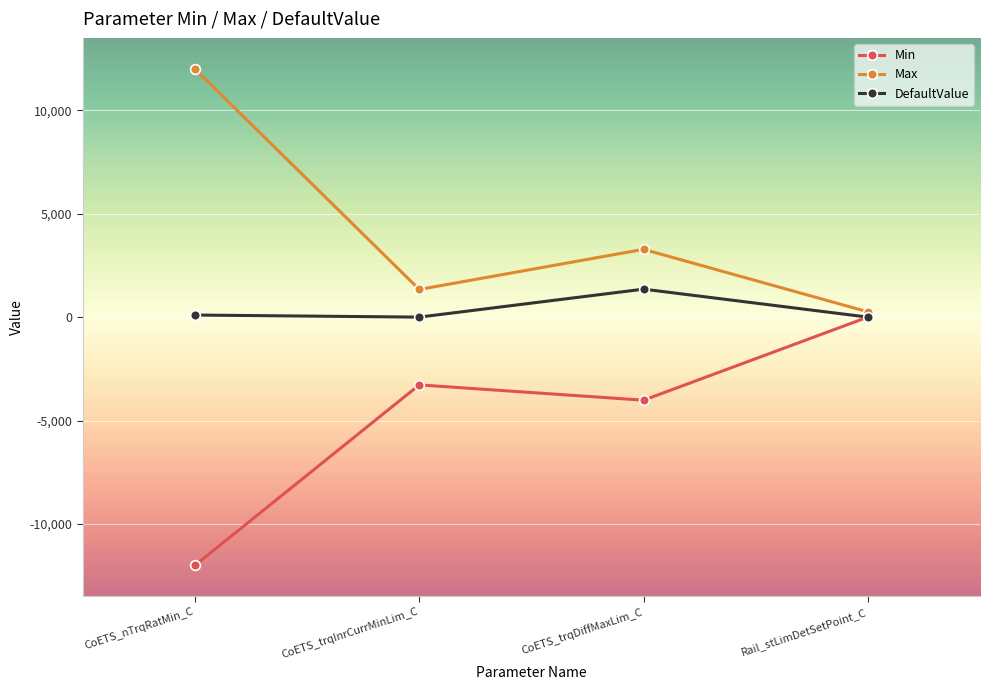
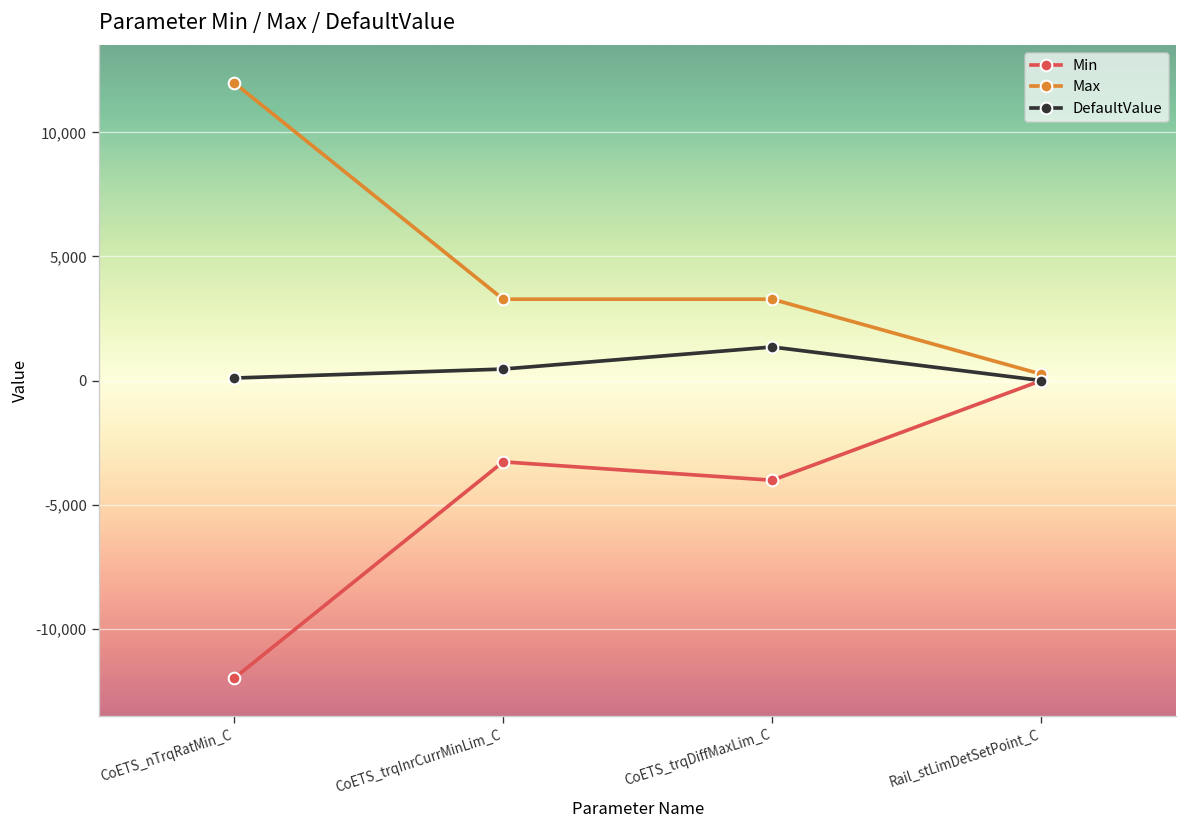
  {
    "Min": {
      "CoETS_nTrqRatMin_C": "-12,000",
      "CoETS_trqInrCurrMinLim_C": "-3,300",
      "CoETS_trqDiffMaxLim_C": "-4,000"
    },
    "Max": {
      "CoETS_nTrqRatMin_C": "12,000",
-     "CoETS_trqInrCurrMinLim_C": "1,300",
+     "CoETS_trqInrCurrMinLim_C": "3,300",
      "CoETS_trqDiffMaxLim_C": "3,300",
      "Rail_stLimDetSetPoint_C": "300"
    },
    "DefaultValue": {
      "CoETS_nTrqRatMin_C": "100",
-     "CoETS_trqInrCurrMinLim_C": "0",
+     "CoETS_trqInrCurrMinLim_C": "500",
      "CoETS_trqDiffMaxLim_C": "1,400"
    }
  }
